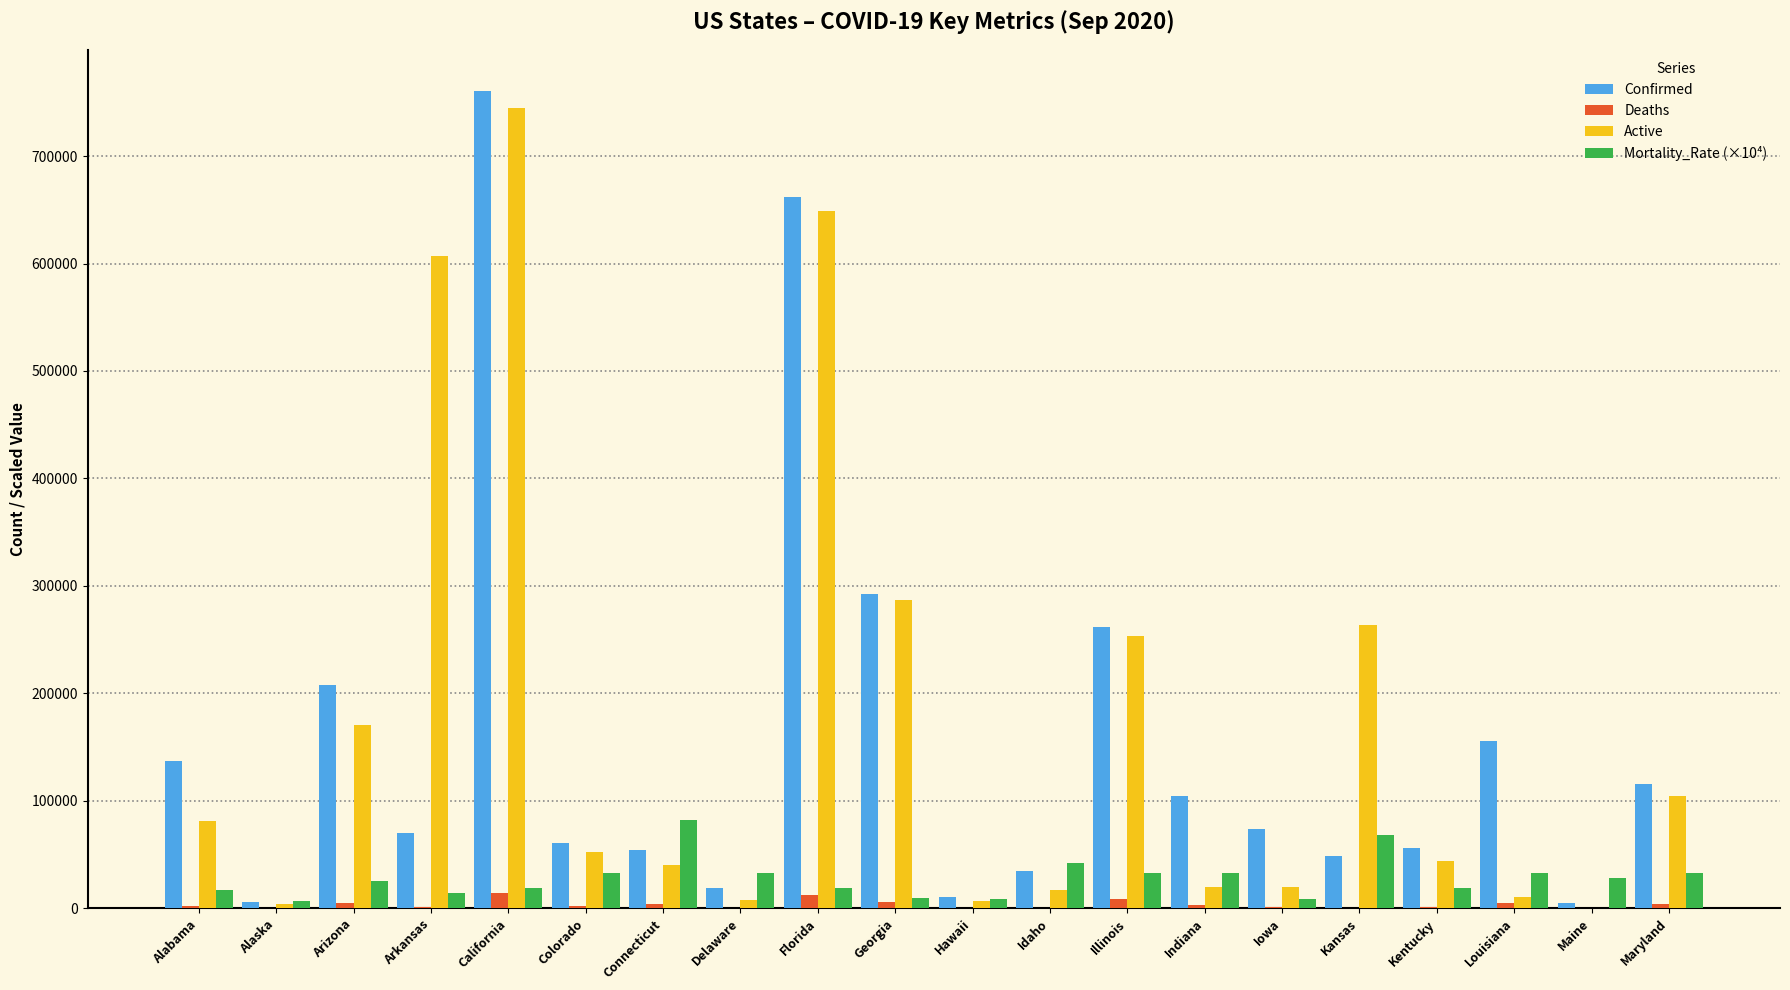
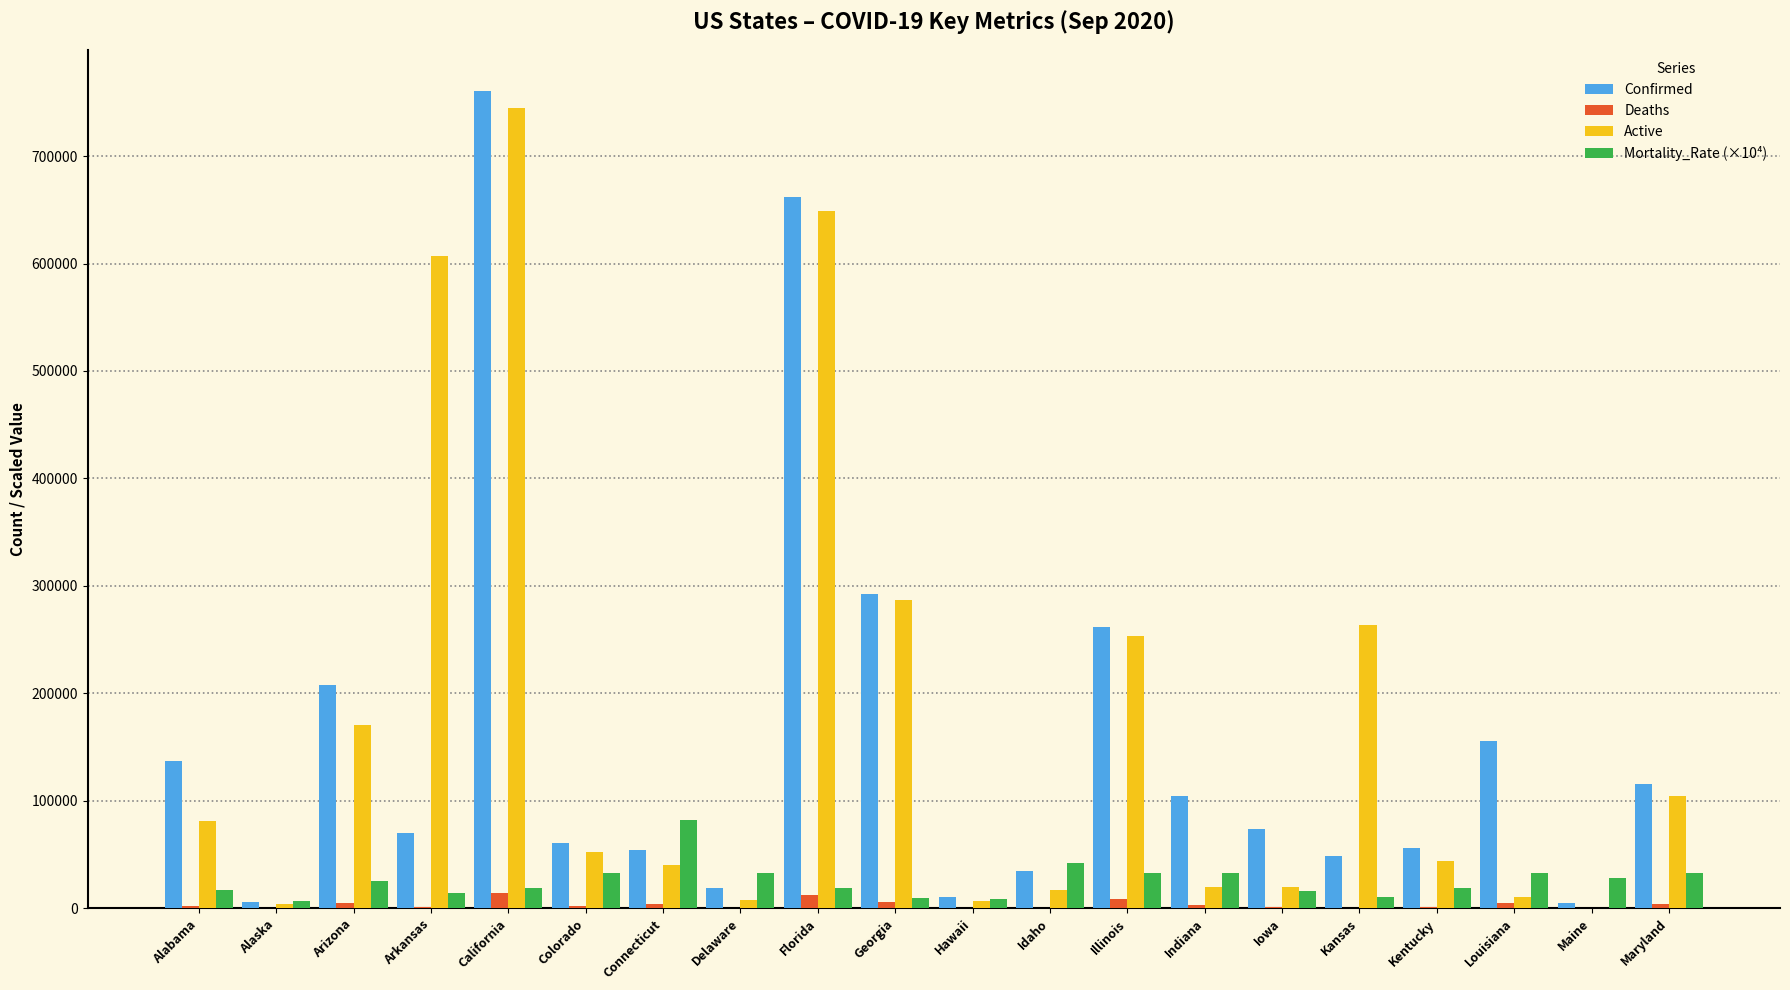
  {
    "Confirmed": {
      "Alabama": 137000,
      "Alaska": 6000,
      "Arizona": 208000,
      "Arkansas": 70000,
      "California": 761000,
      "Colorado": 61000,
      "Connecticut": 54000,
      "Delaware": 19000,
      "Florida": 662000,
      "Georgia": 293000,
      "Hawaii": 11000,
      "Idaho": 35000,
      "Illinois": 262000,
      "Indiana": 105000,
      "Iowa": 74000,
      "Kansas": 49000,
      "Kentucky": 56000,
      "Louisiana": 156000,
      "Maine": 5000,
      "Maryland": 116000
    },
    "Deaths": {
      "Alabama": 2000,
      "Arizona": 5000,
      "California": 14000,
      "Connecticut": 4000,
      "Florida": 13000,
      "Georgia": 6000,
      "Illinois": 9000,
      "Indiana": 3000,
      "Louisiana": 5000,
      "Maryland": 4000
    },
    "Active": {
      "Alabama": 81000,
      "Alaska": 4000,
      "Arizona": 170000,
      "Arkansas": 607000,
      "California": 745000,
      "Colorado": 53000,
      "Connecticut": 41000,
      "Delaware": 8000,
      "Florida": 649000,
      "Georgia": 287000,
      "Hawaii": 7000,
      "Idaho": 17000,
      "Illinois": 253000,
      "Indiana": 20000,
      "Iowa": 20000,
      "Kansas": 263000,
      "Kentucky": 44000,
      "Louisiana": 11000,
      "Maryland": 104000
    },
    "Mortality_Rate (×10⁴)": {
      "Alabama": 17000,
      "Alaska": 7000,
      "Arizona": 26000,
      "Arkansas": 14000,
      "California": 19000,
      "Colorado": 33000,
      "Connecticut": 83000,
      "Delaware": 33000,
      "Florida": 19000,
      "Georgia": 10000,
      "Hawaii": 9000,
      "Idaho": 42000,
      "Illinois": 33000,
      "Indiana": 33000,
-     "Iowa": 8000,
-     "Kansas": 68000,
+     "Iowa": 16000,
+     "Kansas": 11000,
      "Kentucky": 19000,
      "Louisiana": 33000,
      "Maine": 28000,
      "Maryland": 33000
    }
  }
